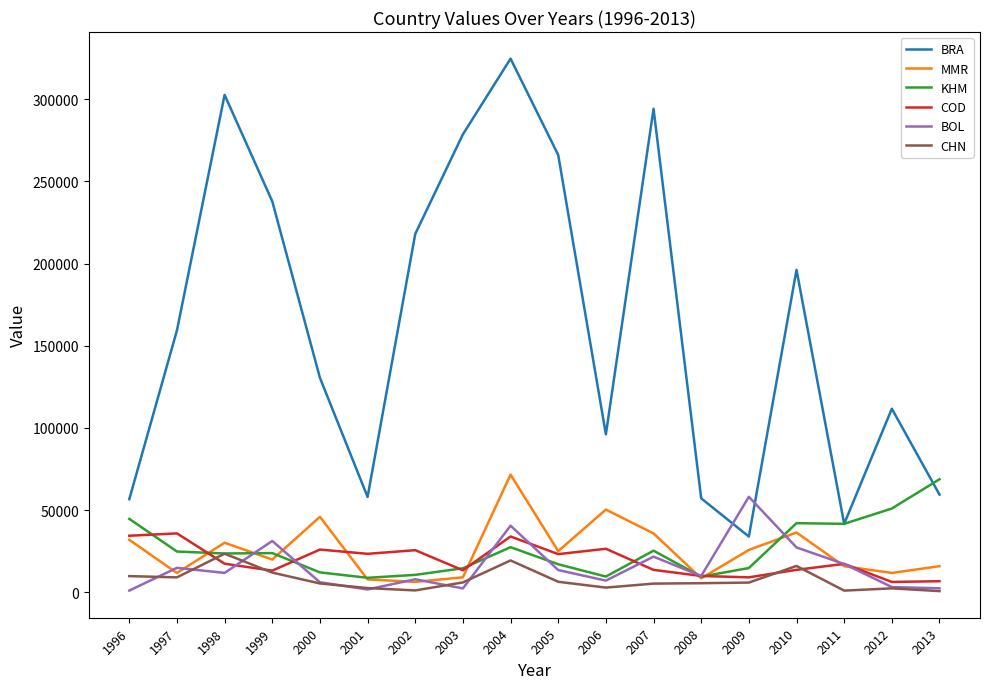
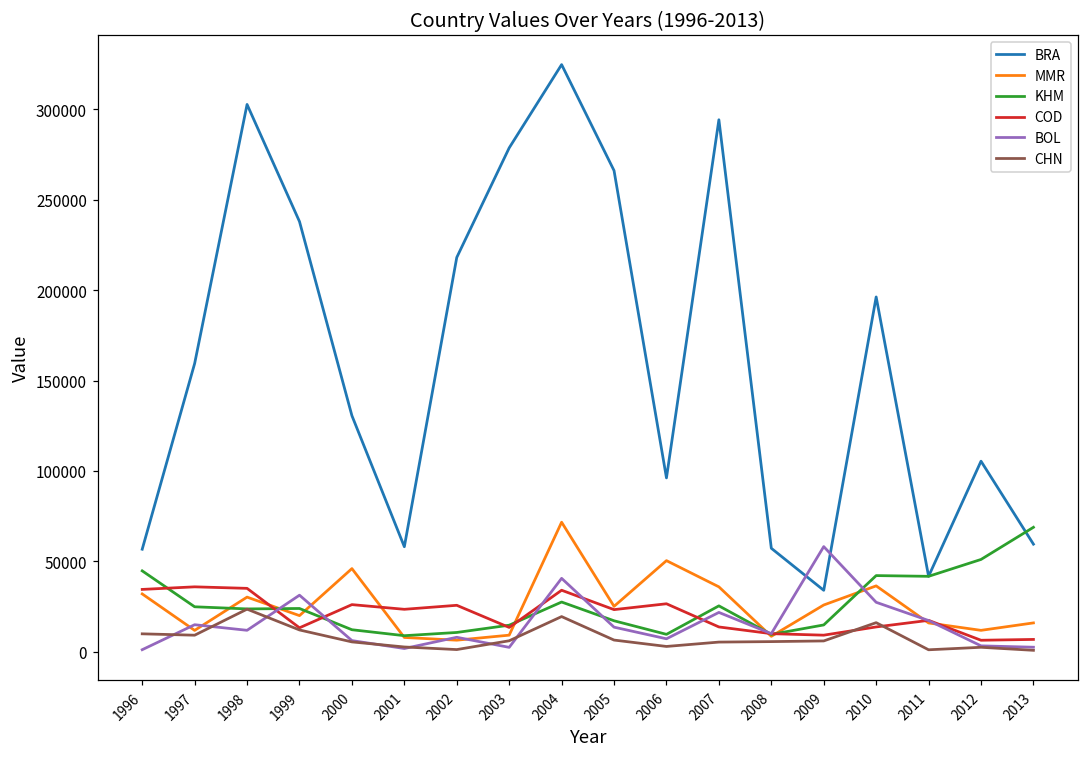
  {
    "BRA": {
      "1996": 57000,
      "1997": 159000,
      "1998": 303000,
      "1999": 238000,
      "2000": 131000,
      "2001": 58000,
      "2002": 218000,
      "2003": 279000,
      "2004": 325000,
      "2005": 266000,
      "2006": 96000,
      "2007": 294000,
      "2008": 57000,
      "2009": 34000,
      "2010": 196000,
-     "2012": 112000,
+     "2012": 105000,
      "2013": 59000
    },
    "MMR": {
      "1996": 32000,
      "1997": 12000,
      "1998": 30000,
      "1999": 20000,
      "2000": 46000,
      "2002": 6000,
      "2003": 9000,
      "2004": 72000,
      "2005": 25000,
      "2006": 50000,
      "2007": 36000,
      "2009": 26000,
      "2010": 36000,
      "2012": 12000,
      "2013": 16000
    },
    "KHM": {
      "1996": 45000,
      "1997": 25000,
      "1999": 24000,
      "2000": 12000,
      "2002": 11000,
      "2004": 27000,
      "2005": 17000,
      "2006": 10000,
      "2007": 25000,
      "2009": 15000,
      "2010": 42000,
      "2012": 51000,
      "2013": 69000
    },
    "COD": {
      "1996": 34000,
      "1997": 36000,
-     "1998": 17000,
+     "1998": 35000,
      "2000": 26000,
      "2001": 23000,
      "2002": 26000,
      "2004": 34000,
      "2005": 23000,
      "2006": 27000,
      "2007": 14000,
      "2009": 9000,
      "2010": 14000,
      "2012": 6000,
      "2013": 7000
    },
    "BOL": {
      "1996": 1000,
      "1997": 15000,
      "1998": 12000,
      "1999": 31000,
      "2002": 8000,
      "2003": 2000,
      "2004": 41000,
      "2005": 14000,
      "2006": 7000,
      "2007": 22000,
      "2009": 58000,
      "2010": 27000,
      "2013": 2000
    },
    "CHN": {
      "1996": 10000,
      "1997": 9000,
      "2002": 1000,
      "2003": 6000,
      "2004": 19000,
      "2005": 6000,
      "2006": 3000,
      "2007": 5000,
      "2008": 6000,
      "2009": 6000,
      "2010": 16000,
      "2011": 1000,
      "2013": 1000
    }
  }
